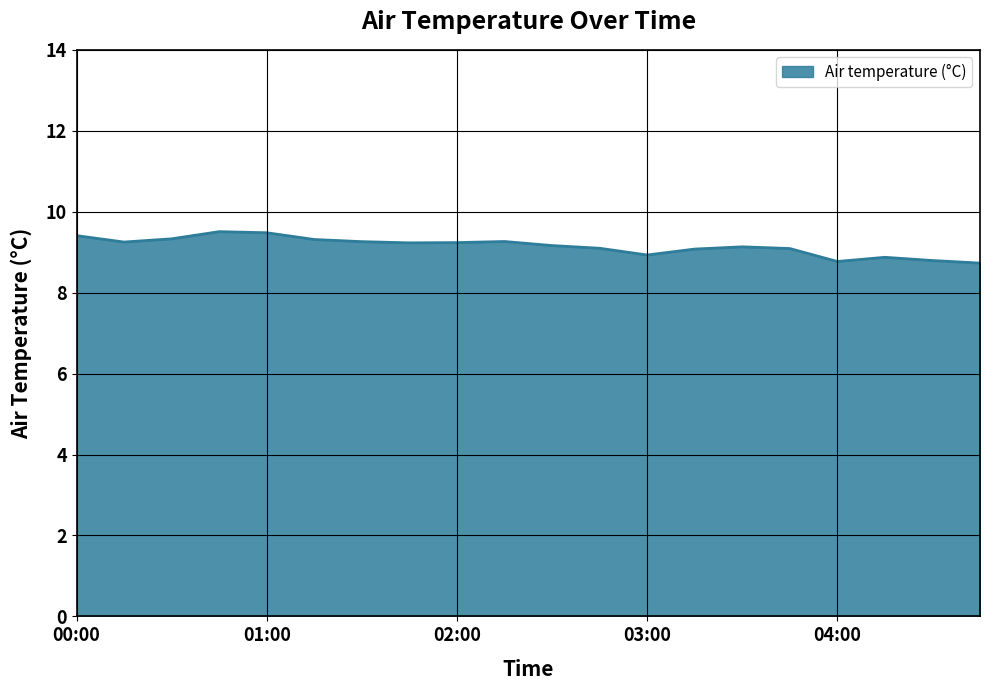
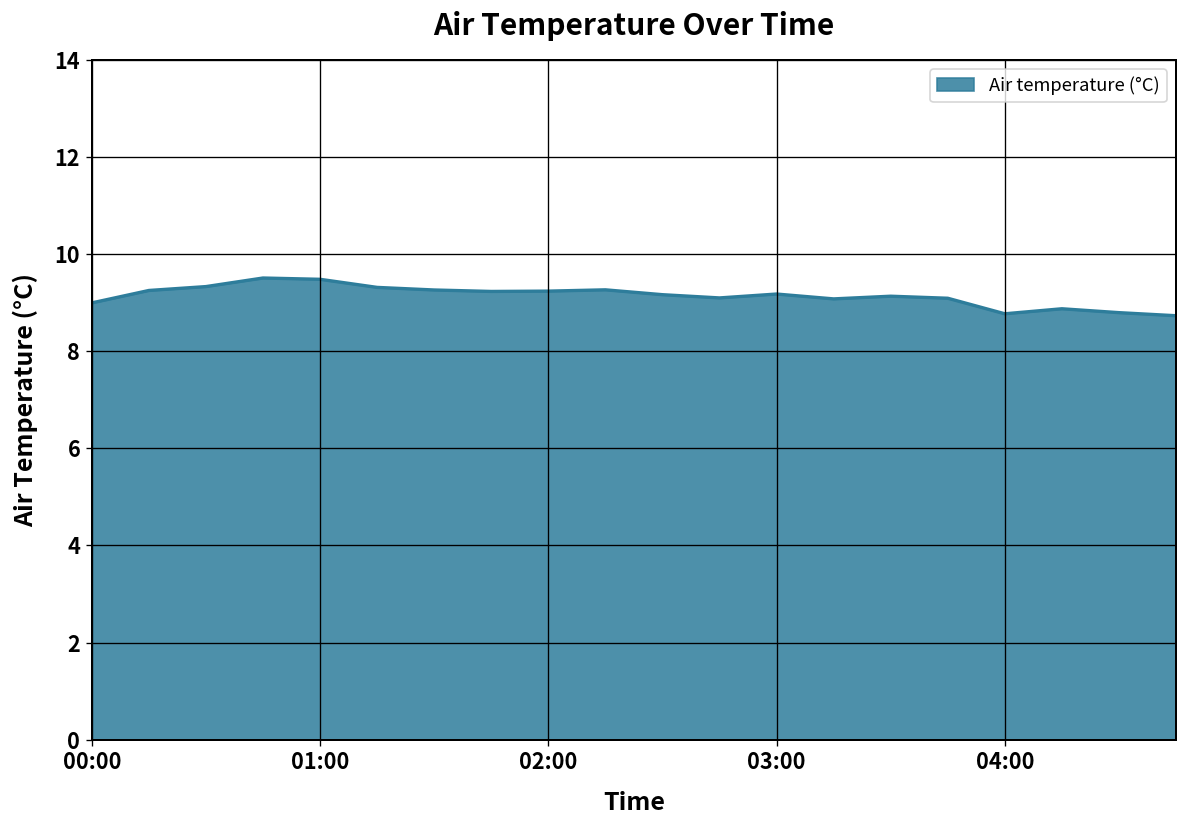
  {
-   "00:00": 9.4,
+   "00:00": 9.0,
    "01:00": 9.5,
    "02:00": 9.2,
-   "03:00": 8.9,
+   "03:00": 9.2,
    "04:00": 8.8
  }
